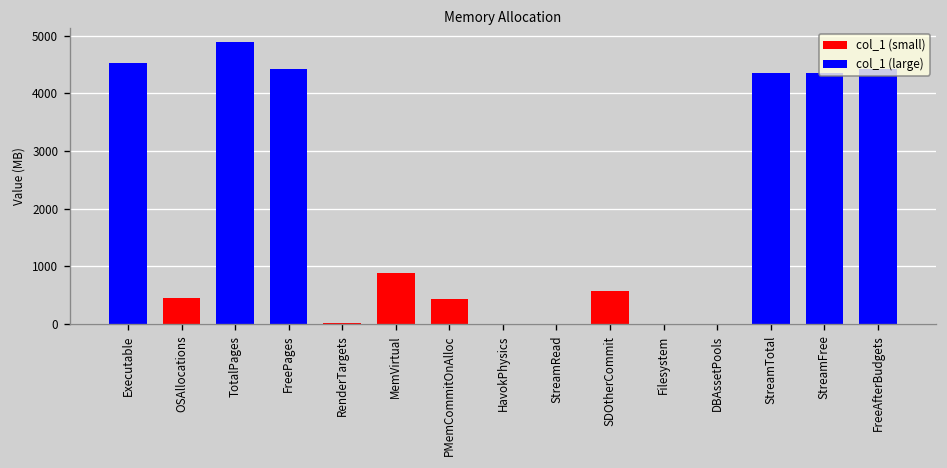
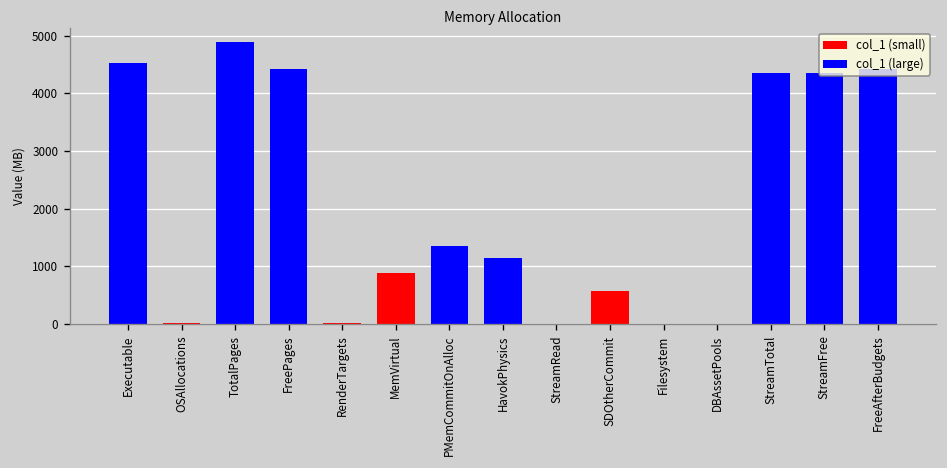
  {
    "Executable": 4500,
-   "OSAllocations": 500,
+   "OSAllocations": 0,
    "TotalPages": 4900,
    "FreePages": 4400,
    "MemVirtual": 900,
-   "PMemCommitOnAlloc": 400,
-   "HavokPhysics": 0,
+   "PMemCommitOnAlloc": 1400,
+   "HavokPhysics": 1100,
    "SDOtherCommit": 600,
    "StreamTotal": 4400
  }
